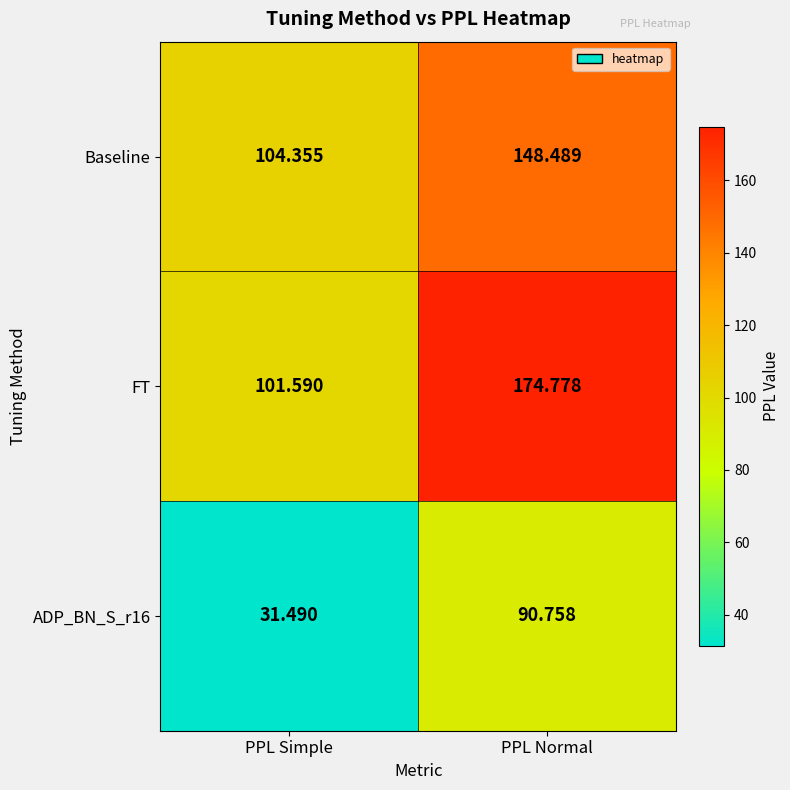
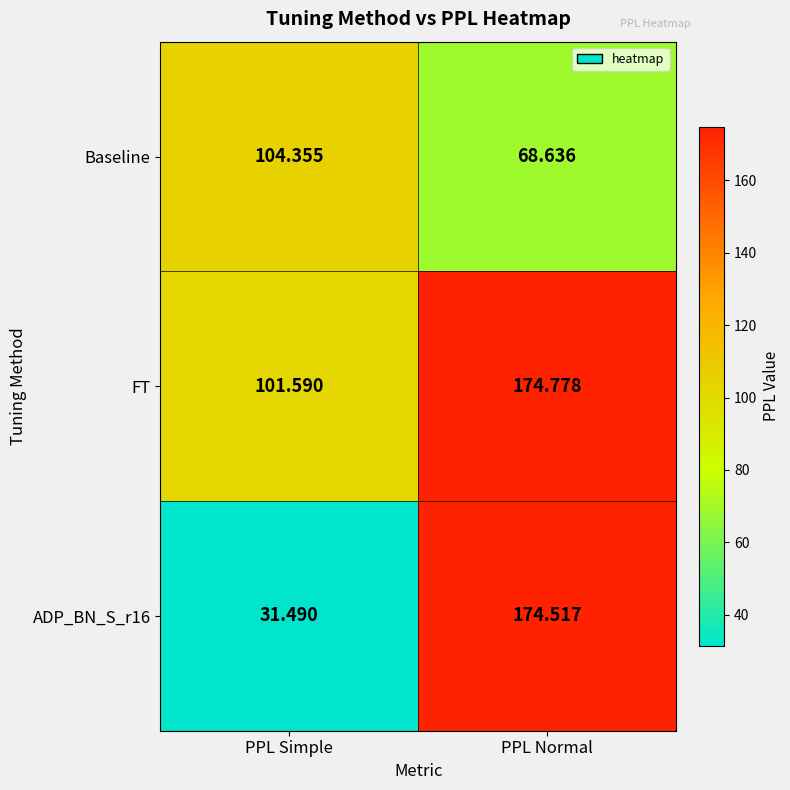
  {
    "Baseline": {
      "PPL Simple": 104.355,
-     "PPL Normal": 148.489
+     "PPL Normal": 68.636
    },
    "FT": {
      "PPL Simple": 101.590,
      "PPL Normal": 174.778
    },
    "ADP_BN_S_r16": {
      "PPL Simple": 31.490,
-     "PPL Normal": 90.758
+     "PPL Normal": 174.517
    }
  }
